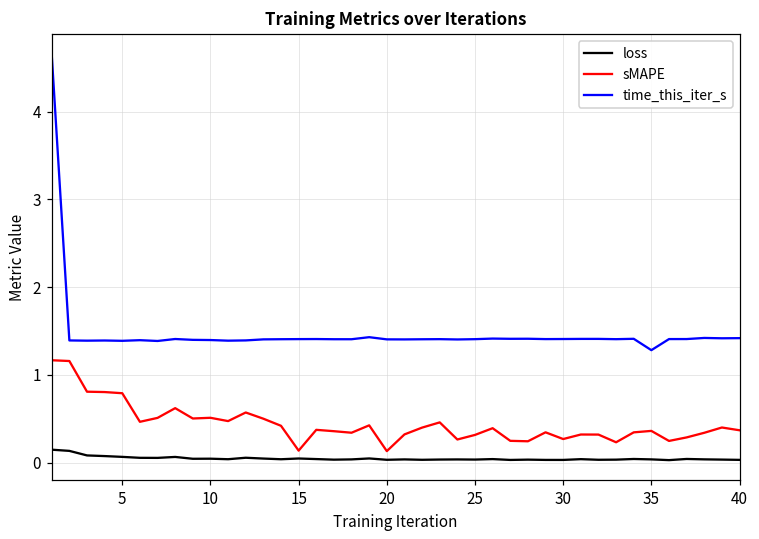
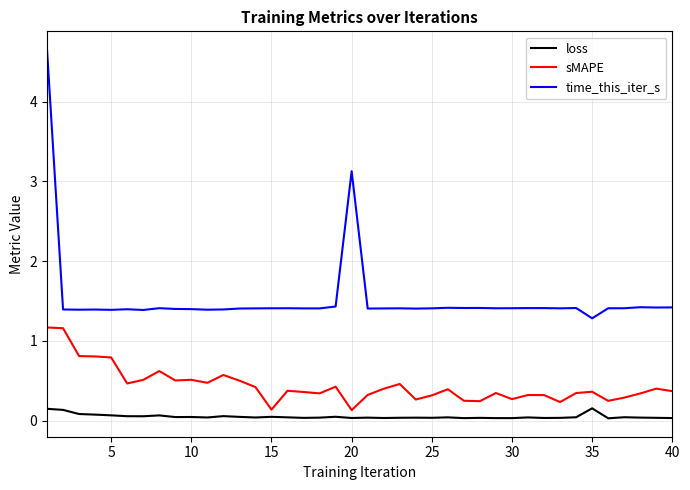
  {
    "loss": {
      "5": 0.1,
      "10": 0.0,
      "15": 0.0,
      "20": 0.0,
      "25": 0.0,
      "30": 0.0,
-     "35": 0.0,
+     "35": 0.2,
      "40": 0.0
    },
    "sMAPE": {
      "5": 0.8,
      "10": 0.5,
      "15": 0.1,
      "20": 0.1,
      "25": 0.3,
      "30": 0.3,
      "35": 0.4,
      "40": 0.4
    },
    "time_this_iter_s": {
      "5": 1.4,
      "10": 1.4,
      "15": 1.4,
-     "20": 1.4,
+     "20": 3.1,
      "25": 1.4,
      "30": 1.4,
      "35": 1.3,
      "40": 1.4
    }
  }
